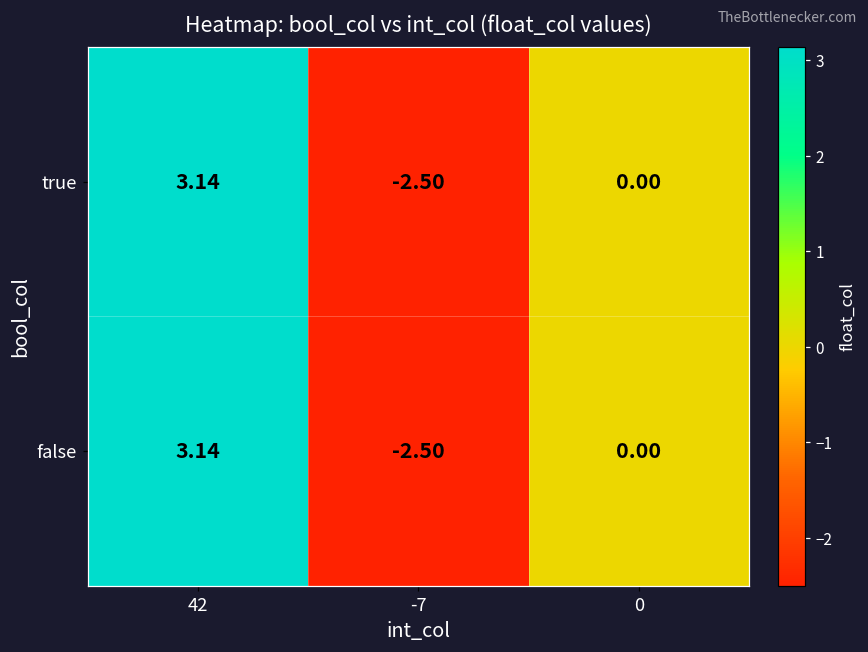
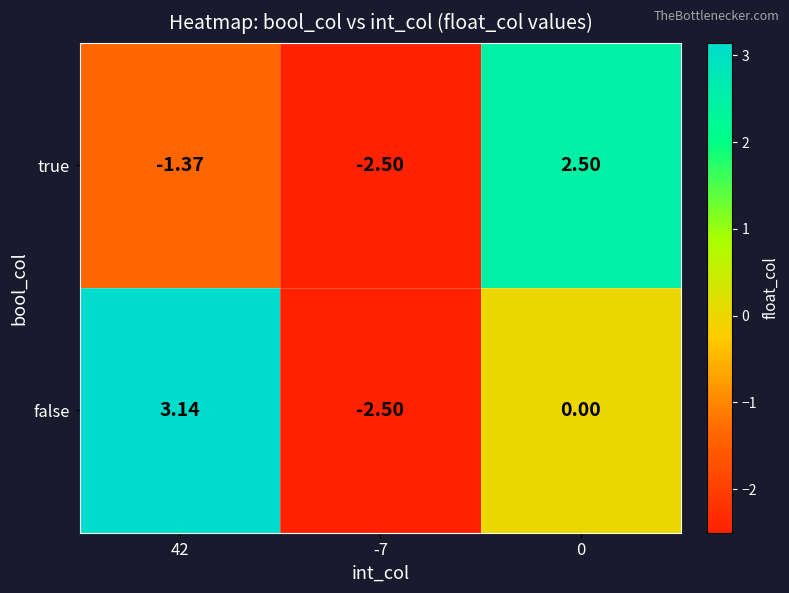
  {
    "true": {
-     "42": 3.14,
+     "42": -1.37,
      "-7": -2.50,
-     "0": 0.00
+     "0": 2.50
    },
    "false": {
      "42": 3.14,
      "-7": -2.50,
      "0": 0.00
    }
  }
